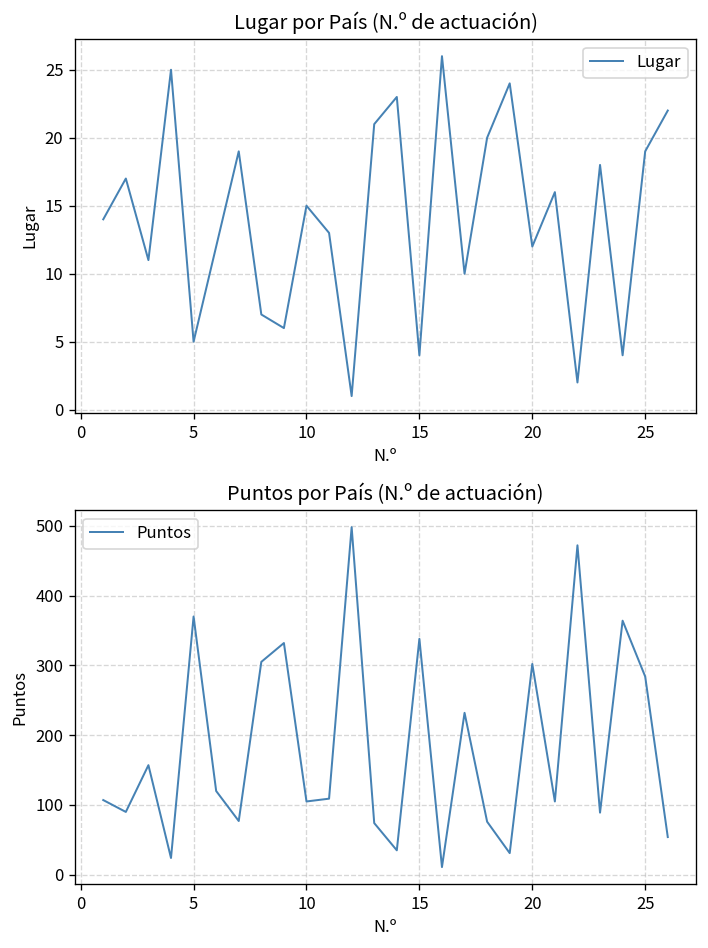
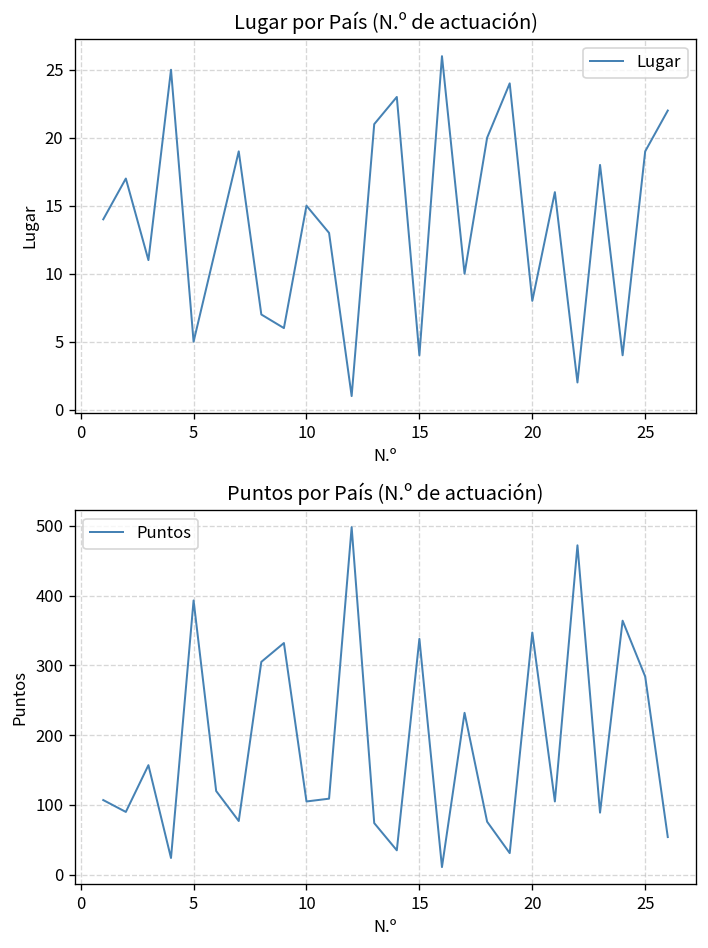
  {
    "Lugar por País (N.º de actuación)": {
      "5": 5,
      "10": 15,
      "15": 4,
-     "20": 12,
+     "20": 8,
      "25": 19
    },
    "Puntos por País (N.º de actuación)": {
-     "5": 370,
+     "5": 390,
      "10": 110,
      "15": 340,
-     "20": 300,
+     "20": 350,
      "25": 280
    }
  }
